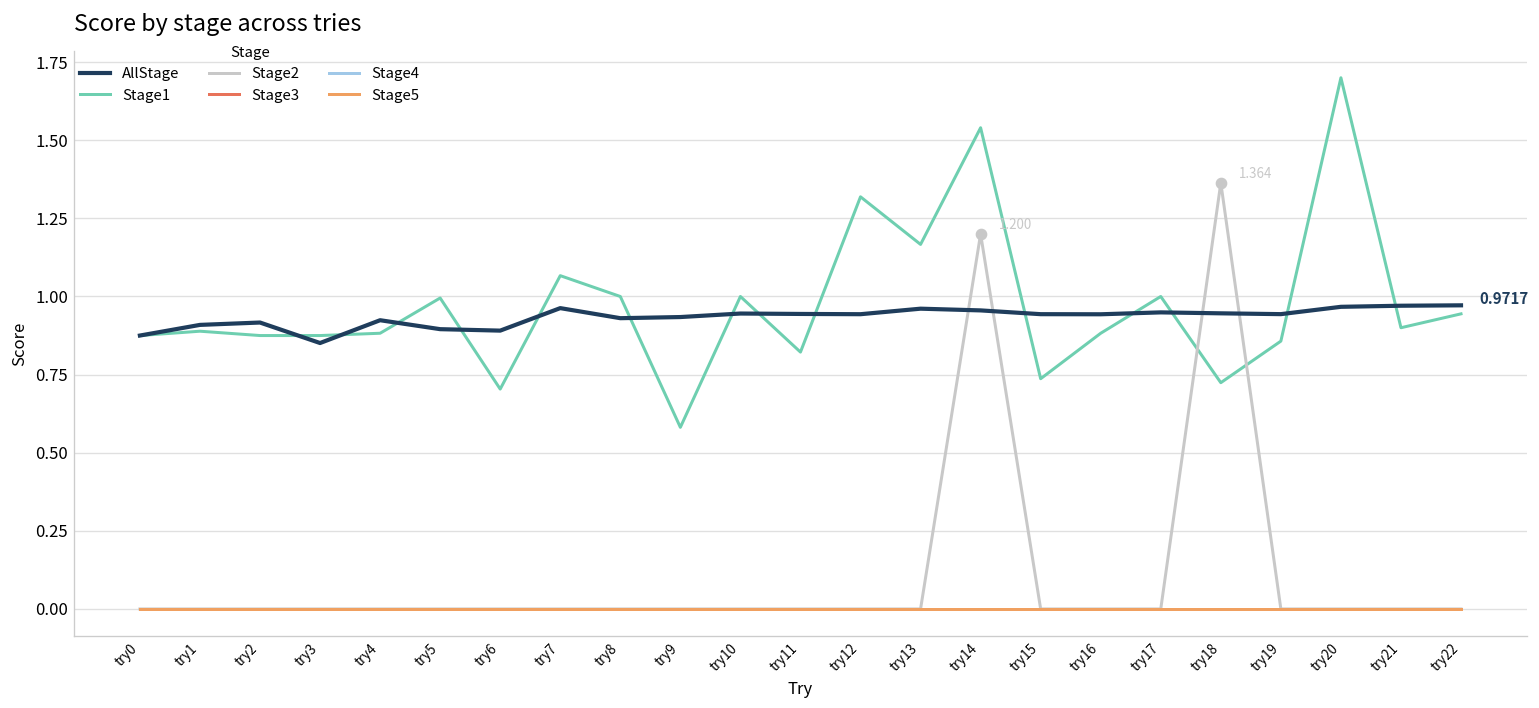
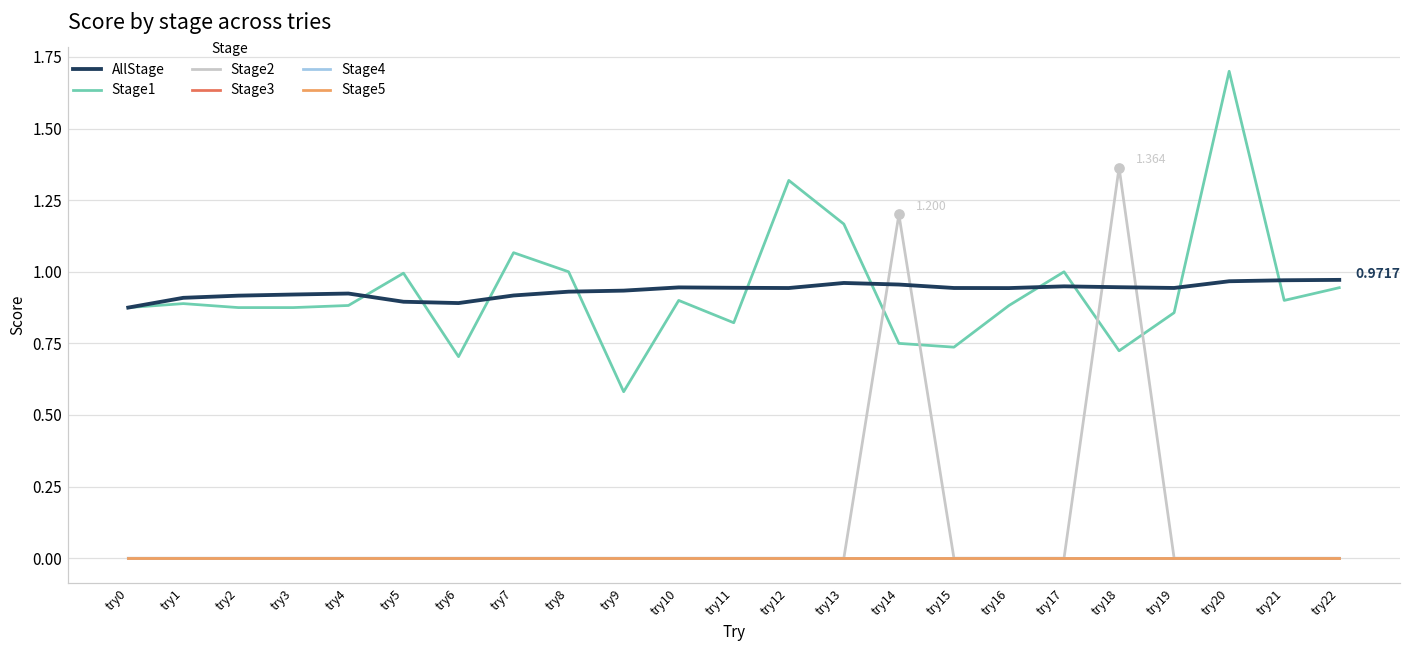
  {
    "AllStage": {
      "try1": 0.91,
      "try2": 0.92,
-     "try3": 0.85,
+     "try3": 0.92,
      "try4": 0.92,
      "try5": 0.90,
      "try6": 0.89,
-     "try7": 0.96,
+     "try7": 0.92,
      "try8": 0.93,
      "try9": 0.93,
      "try10": 0.95,
      "try11": 0.94,
      "try12": 0.94,
      "try13": 0.96,
      "try14": 0.96,
      "try15": 0.94,
      "try16": 0.94,
      "try17": 0.95,
      "try18": 0.95,
      "try19": 0.94,
      "try20": 0.97,
      "try21": 0.97
    },
    "Stage1": {
      "try1": 0.89,
      "try2": 0.88,
      "try3": 0.88,
      "try4": 0.88,
      "try5": 1.00,
      "try6": 0.70,
      "try7": 1.07,
      "try8": 1.00,
      "try9": 0.58,
-     "try10": 1.0,
+     "try10": 0.9,
      "try11": 0.82,
      "try12": 1.32,
      "try13": 1.17,
-     "try14": 1.54,
+     "try14": 0.75,
      "try15": 0.74,
      "try16": 0.88,
      "try17": 1.00,
      "try18": 0.72,
      "try19": 0.86,
      "try20": 1.70,
      "try21": 0.90,
      "try22": 0.94
    },
    "Stage5": {
      "try14": 0.00,
      "try18": 0.00
    }
  }
